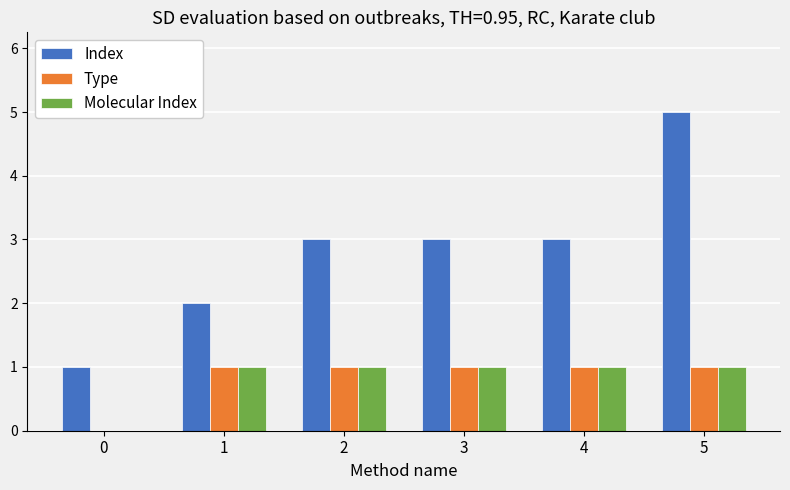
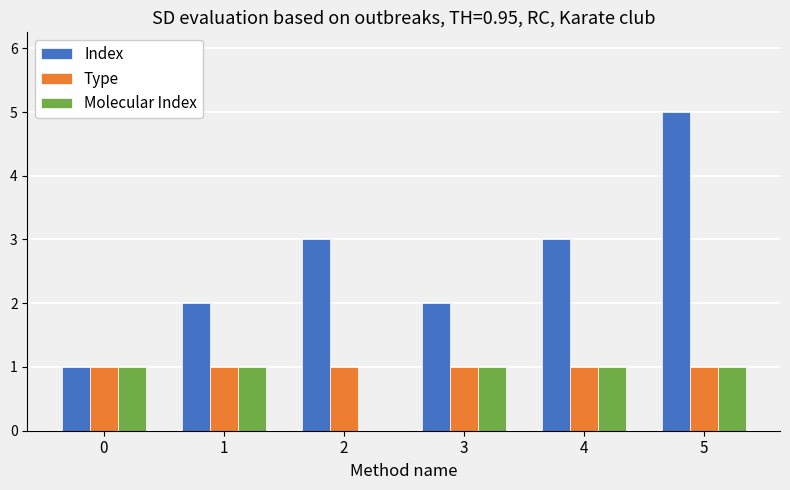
  {
    "Index": {
      "0": 1,
      "1": 2,
      "2": 3,
-     "3": 3,
+     "3": 2,
      "4": 3,
      "5": 5
    },
    "Type": {
-     "0": 0,
+     "0": 1,
      "1": 1,
      "2": 1,
      "3": 1,
      "4": 1,
      "5": 1
    },
    "Molecular Index": {
-     "0": 0,
+     "0": 1,
      "1": 1,
-     "2": 1,
+     "2": 0,
      "3": 1,
      "4": 1,
      "5": 1
    }
  }
